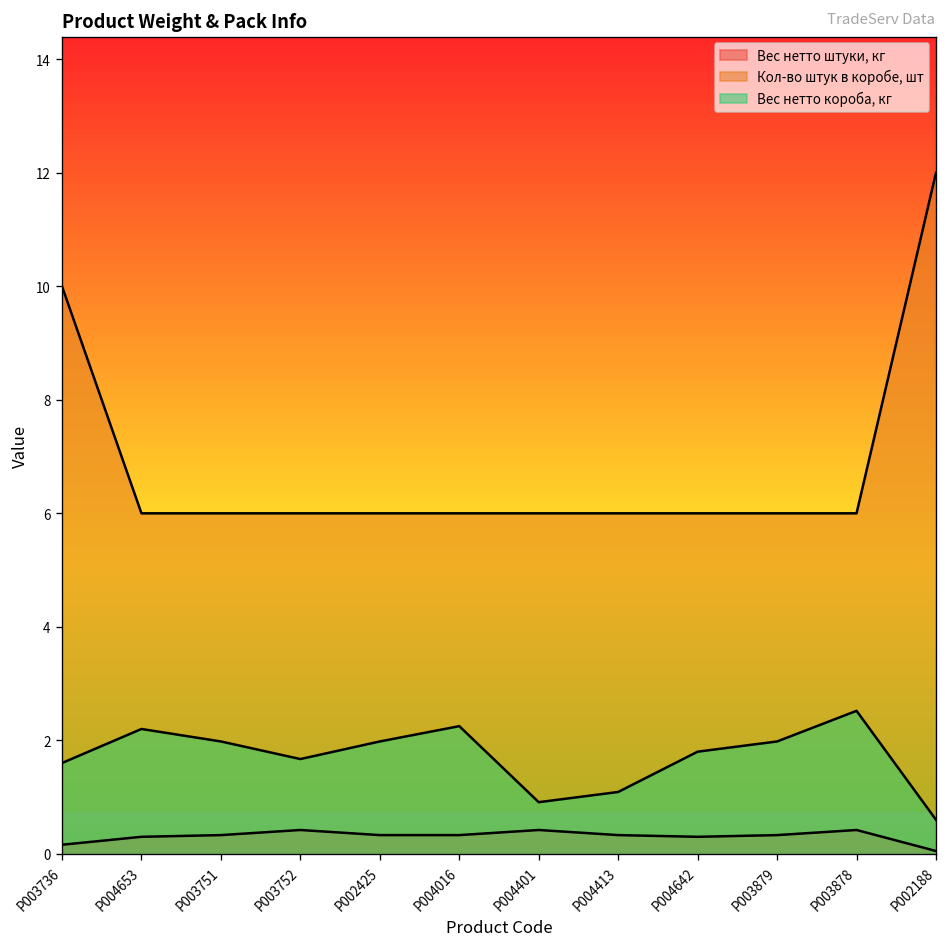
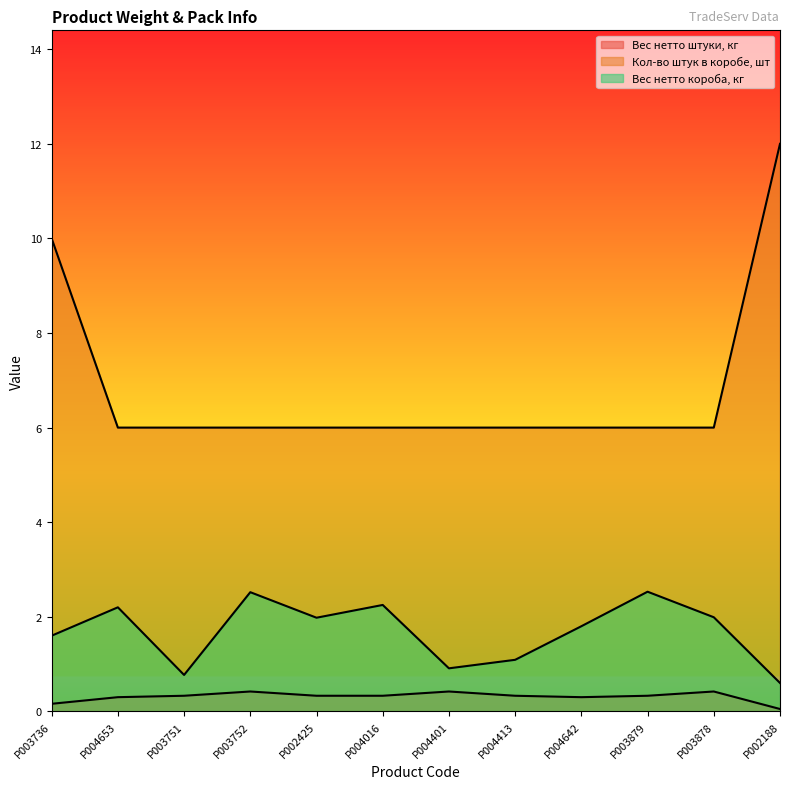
  {
    "Вес нетто короба, кг": {
      "P003736": 1.6,
      "P004653": 2.2,
-     "P003751": 2.0,
-     "P003752": 1.7,
+     "P003751": 0.8,
+     "P003752": 2.5,
      "P002425": 2.0,
      "P004016": 2.3,
      "P004401": 0.9,
      "P004413": 1.1,
      "P004642": 1.8,
-     "P003879": 2.0,
-     "P003878": 2.5,
+     "P003879": 2.5,
+     "P003878": 2.0,
      "P002188": 0.6
    }
  }
